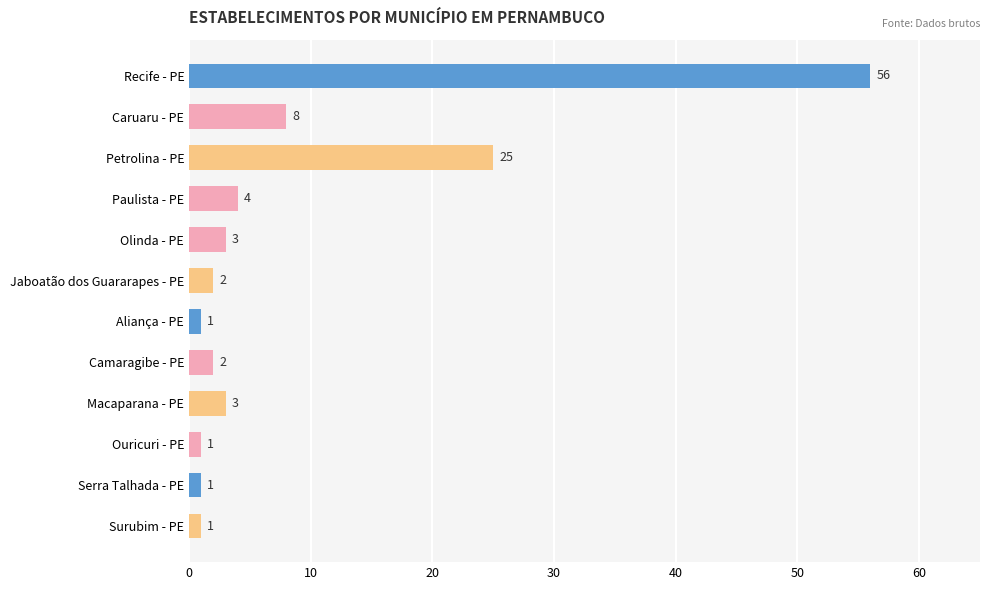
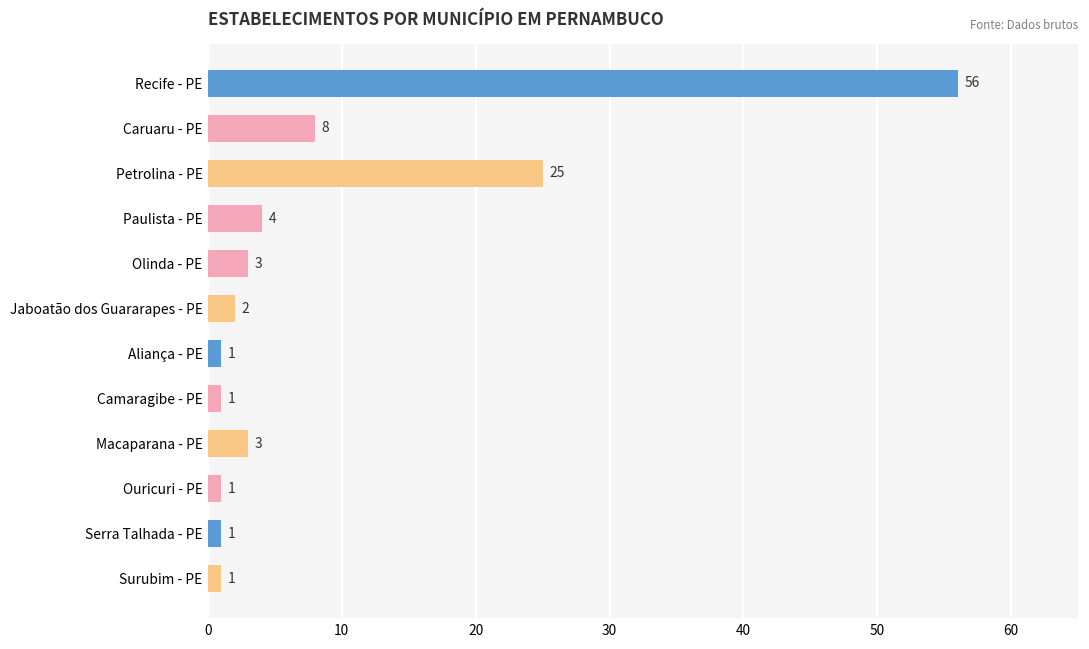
  {
    "Recife - PE": 56,
    "Caruaru - PE": 8,
    "Petrolina - PE": 25,
    "Paulista - PE": 4,
    "Olinda - PE": 3,
    "Jaboatão dos Guararapes - PE": 2,
    "Aliança - PE": 1,
-   "Camaragibe - PE": 2,
+   "Camaragibe - PE": 1,
    "Macaparana - PE": 3,
    "Ouricuri - PE": 1,
    "Serra Talhada - PE": 1,
    "Surubim - PE": 1
  }
